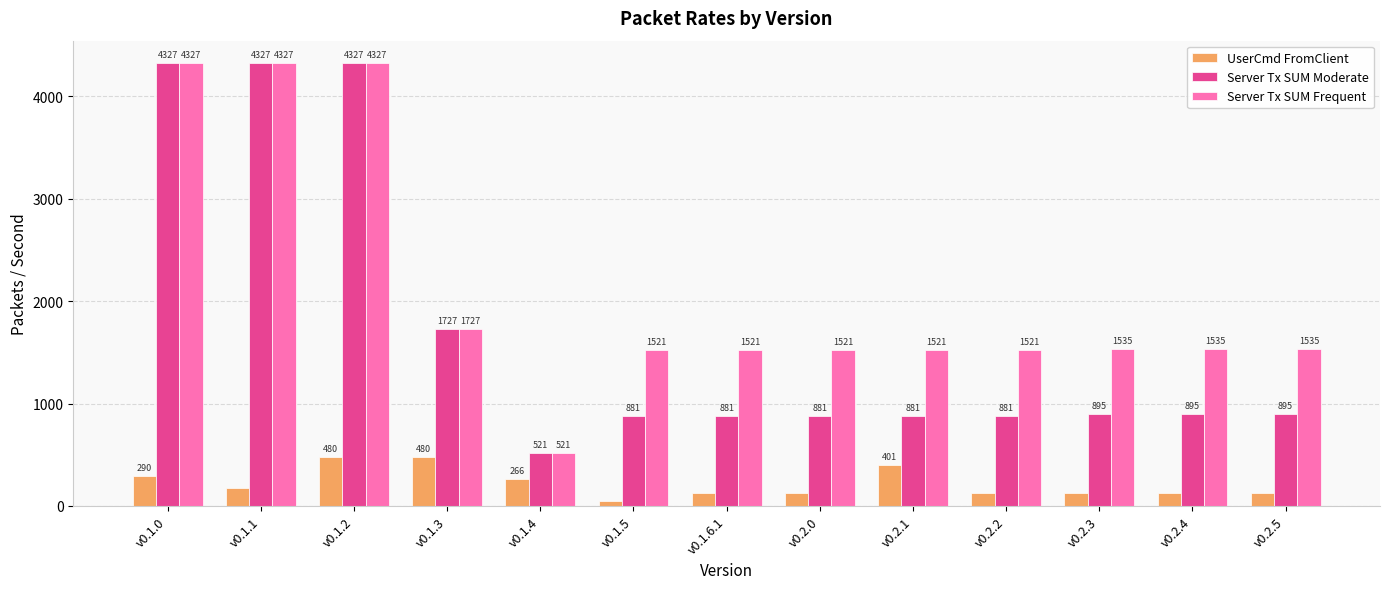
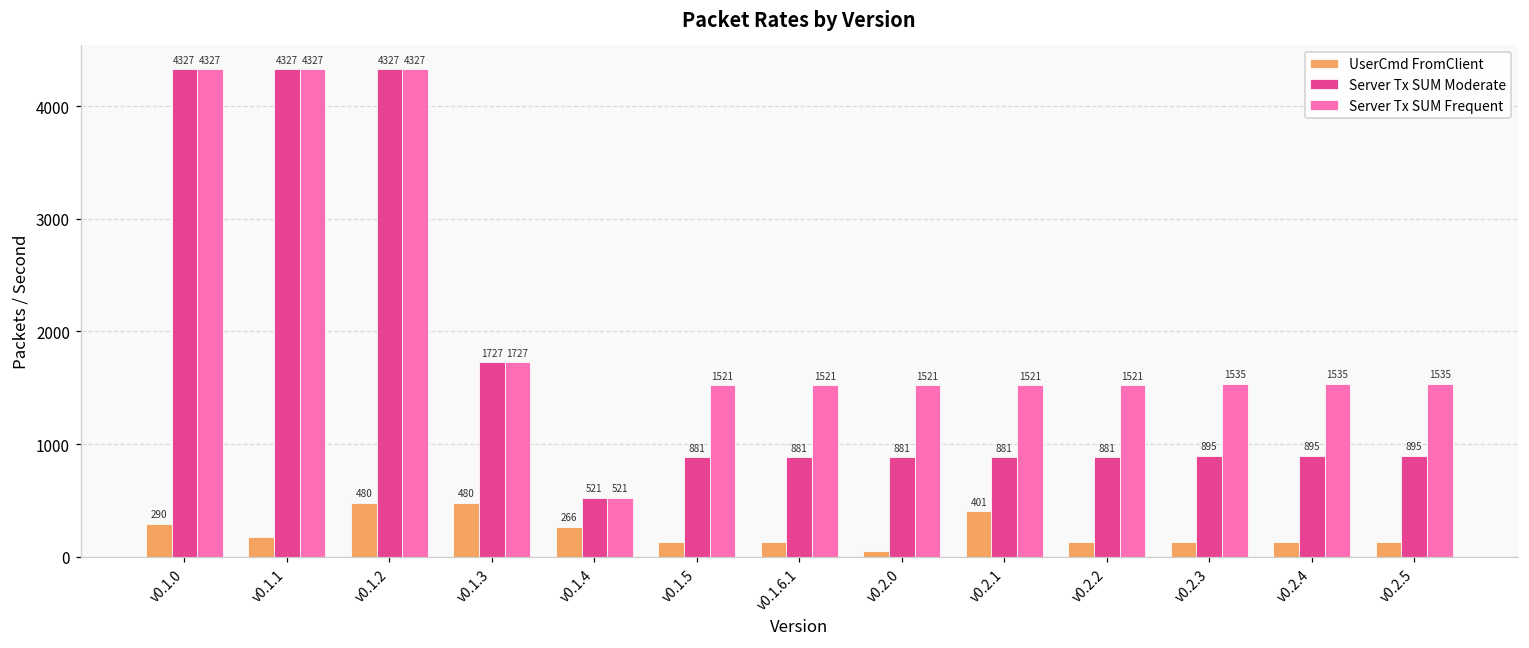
  {
    "UserCmd FromClient": {
      "v0.1.1": 180,
-     "v0.1.5": 50,
+     "v0.1.5": 130,
      "v0.1.6.1": 130,
-     "v0.2.0": 130,
+     "v0.2.0": 50,
      "v0.2.2": 130,
      "v0.2.3": 130,
      "v0.2.4": 130,
      "v0.2.5": 130
    }
  }
